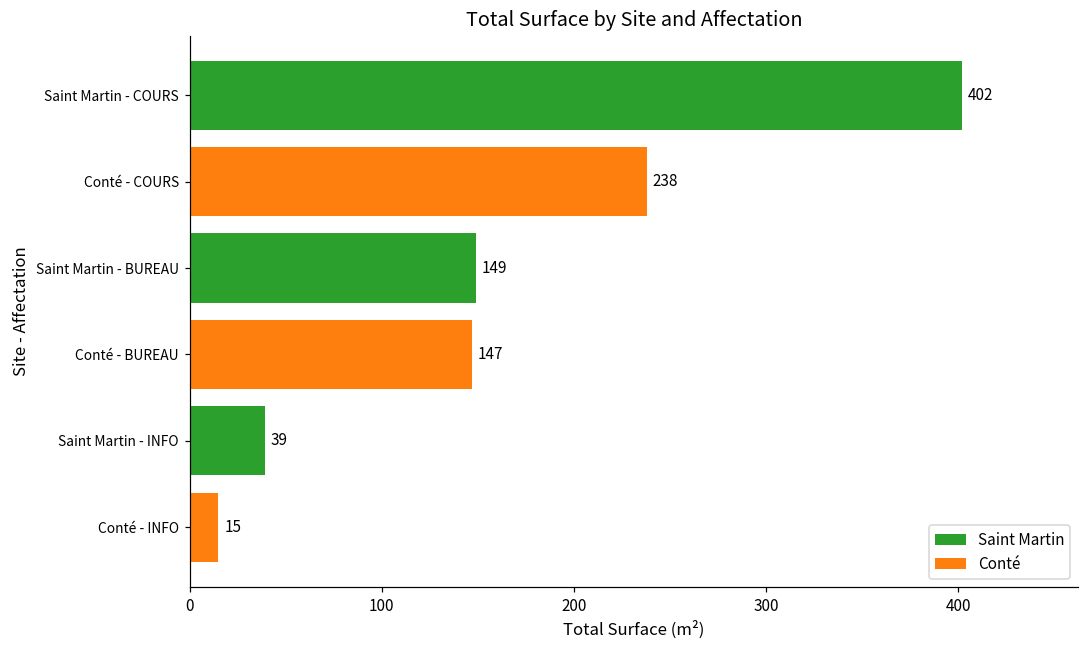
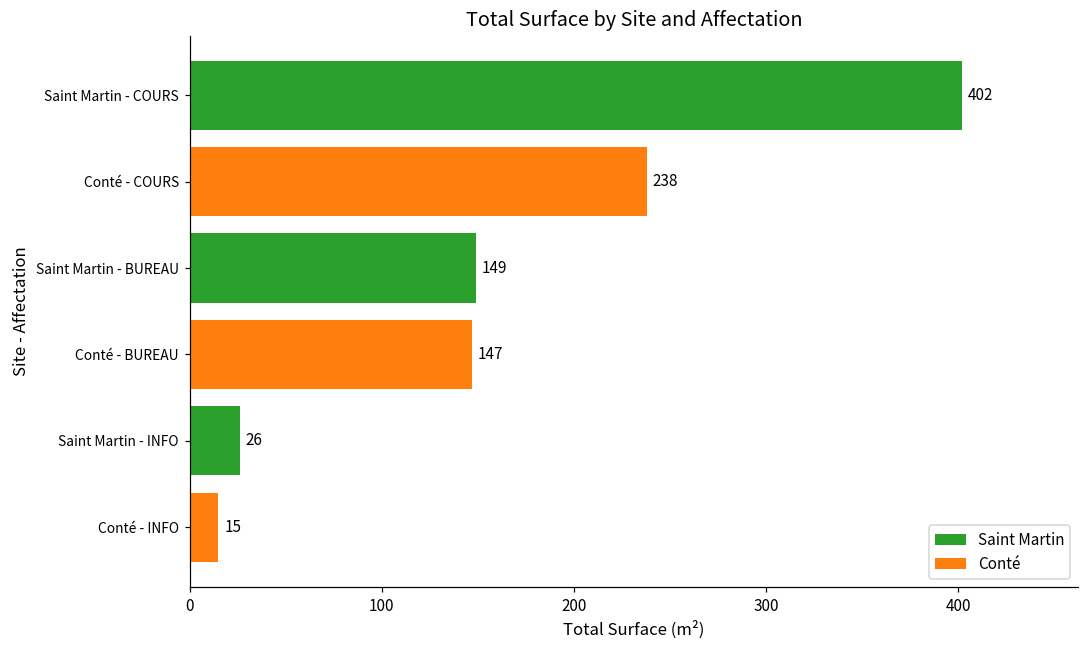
  {
    "Saint Martin - COURS": 402,
    "Conté - COURS": 238,
    "Saint Martin - BUREAU": 149,
    "Conté - BUREAU": 147,
-   "Saint Martin - INFO": 39,
+   "Saint Martin - INFO": 26,
    "Conté - INFO": 15
  }
